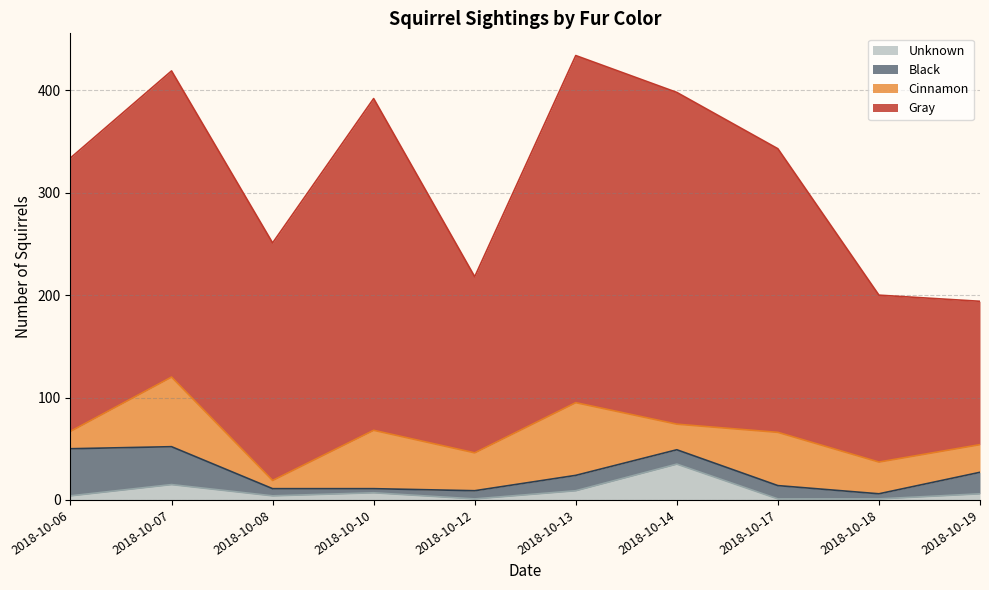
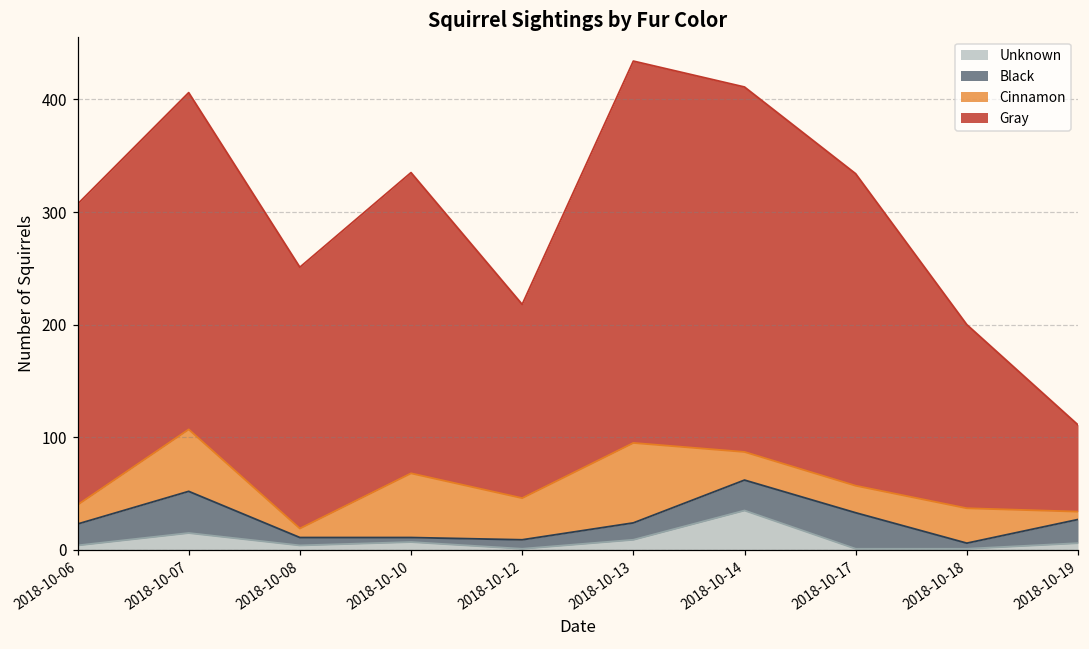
  {
    "Unknown": {
      "2018-10-06": 4,
      "2018-10-07": 15,
      "2018-10-08": 4,
      "2018-10-10": 7,
      "2018-10-12": 1,
      "2018-10-13": 9,
      "2018-10-14": 35,
      "2018-10-17": 1,
      "2018-10-18": 1,
      "2018-10-19": 6
    },
    "Black": {
-     "2018-10-06": 46,
+     "2018-10-06": 19,
      "2018-10-07": 37,
      "2018-10-08": 7,
      "2018-10-10": 4,
      "2018-10-12": 8,
      "2018-10-13": 15,
-     "2018-10-14": 14,
-     "2018-10-17": 13,
+     "2018-10-14": 27,
+     "2018-10-17": 32,
      "2018-10-18": 5,
      "2018-10-19": 21
    },
    "Cinnamon": {
      "2018-10-06": 17,
-     "2018-10-07": 68,
+     "2018-10-07": 55,
      "2018-10-08": 8,
      "2018-10-10": 57,
      "2018-10-12": 37,
      "2018-10-13": 71,
      "2018-10-14": 25,
-     "2018-10-17": 52,
+     "2018-10-17": 24,
      "2018-10-18": 31,
-     "2018-10-19": 27
+     "2018-10-19": 7
    },
    "Gray": {
      "2018-10-06": 267,
      "2018-10-07": 299,
      "2018-10-08": 232,
-     "2018-10-10": 324,
+     "2018-10-10": 267,
      "2018-10-12": 172,
      "2018-10-13": 339,
      "2018-10-14": 324,
      "2018-10-17": 277,
      "2018-10-18": 163,
-     "2018-10-19": 140
+     "2018-10-19": 77
    }
  }
